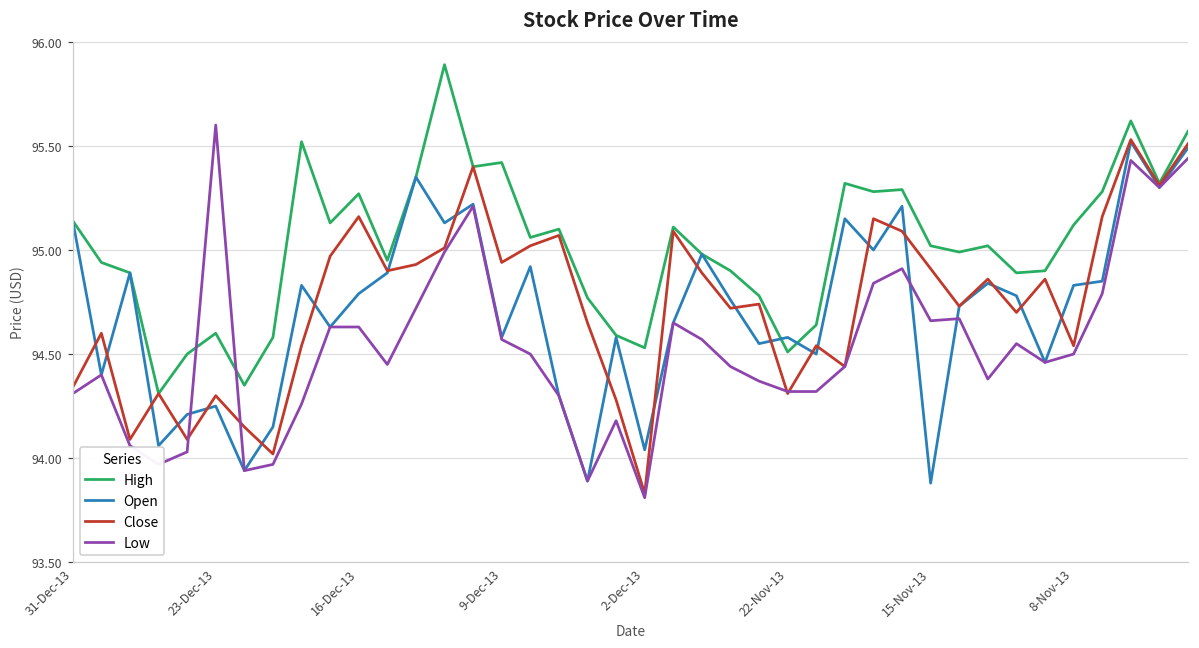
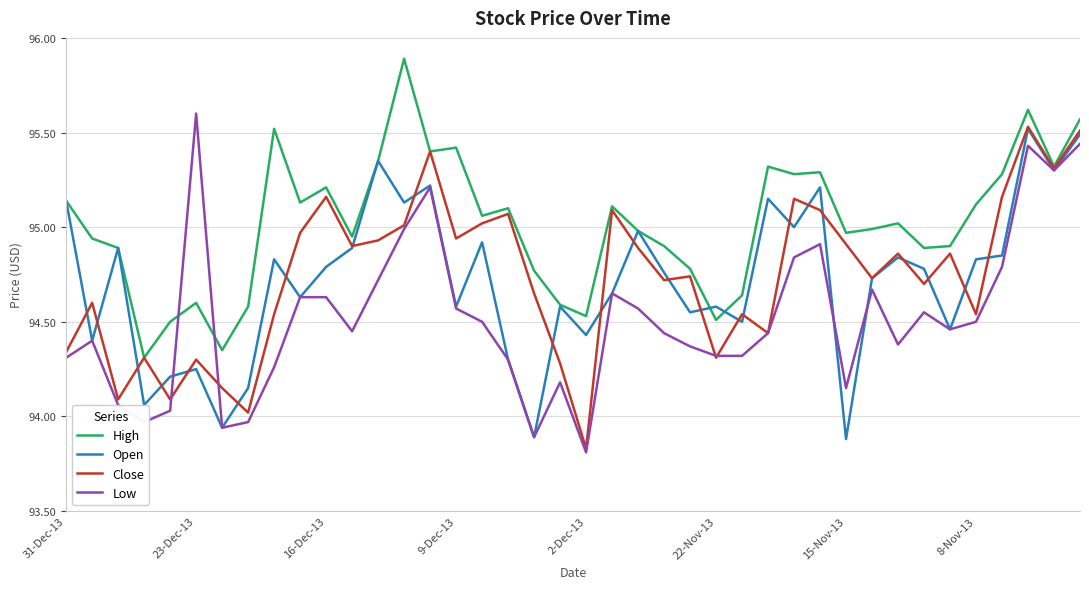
  {
    "High": {
      "23-Dec-13": 94.60,
-     "16-Dec-13": 95.27,
+     "16-Dec-13": 95.21,
      "9-Dec-13": 95.42,
      "2-Dec-13": 94.53,
      "22-Nov-13": 94.51,
-     "15-Nov-13": 95.02,
+     "15-Nov-13": 94.97,
      "8-Nov-13": 95.12
    },
    "Open": {
      "23-Dec-13": 94.25,
      "16-Dec-13": 94.79,
-     "2-Dec-13": 94.04,
+     "2-Dec-13": 94.43,
      "22-Nov-13": 94.58,
      "15-Nov-13": 93.88,
      "8-Nov-13": 94.83
    },
    "Close": {
      "31-Dec-13": 94.34,
      "23-Dec-13": 94.30,
      "16-Dec-13": 95.16,
      "9-Dec-13": 94.94,
      "2-Dec-13": 93.83,
      "15-Nov-13": 94.91,
      "8-Nov-13": 94.54
    },
    "Low": {
      "31-Dec-13": 94.31,
      "23-Dec-13": 95.60,
      "16-Dec-13": 94.63,
      "2-Dec-13": 93.81,
-     "15-Nov-13": 94.66,
+     "15-Nov-13": 94.15,
      "8-Nov-13": 94.50
    }
  }
